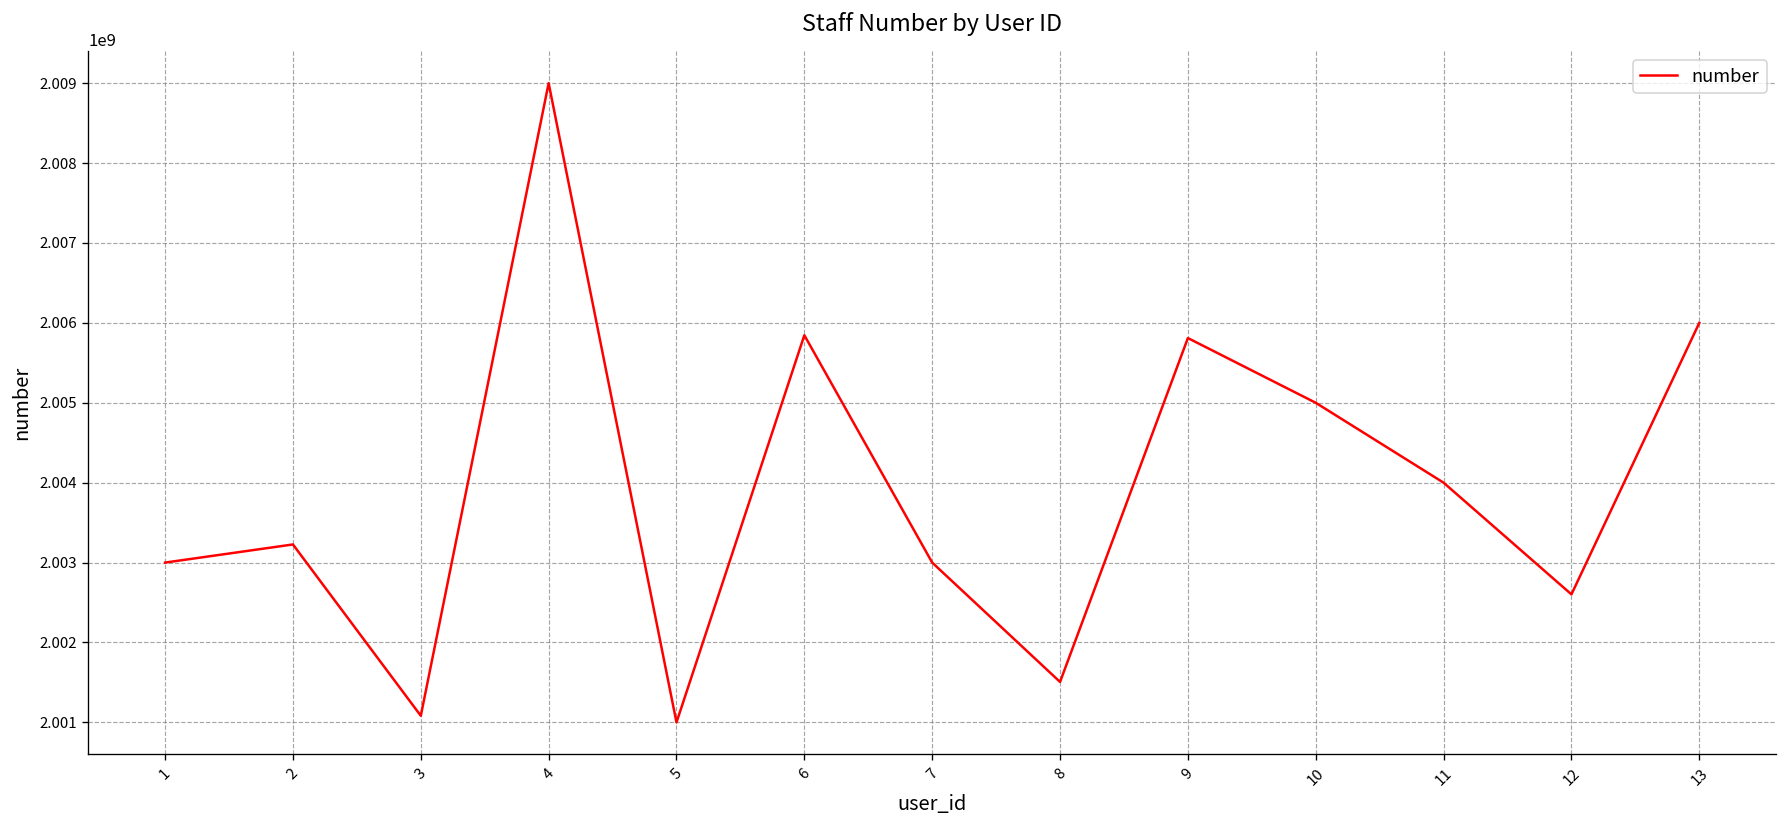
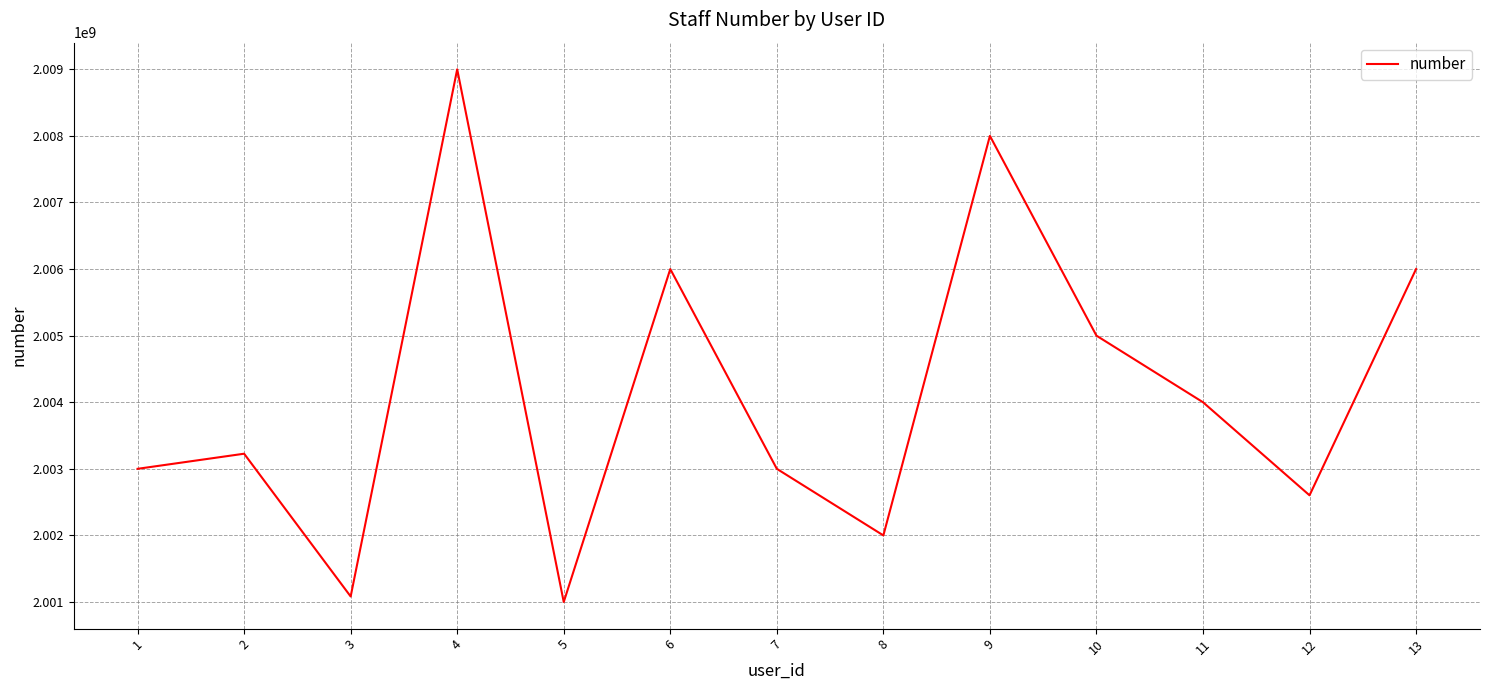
  {
    "1": 2003000000,
    "2": 2003200000,
    "3": 2001100000,
    "4": 2009000000,
    "5": 2001000000,
-   "6": 2005800000,
+   "6": 2006000000,
    "7": 2003000000,
-   "8": 2001500000,
-   "9": 2005800000,
+   "8": 2002000000,
+   "9": 2008000000,
    "10": 2005000000,
    "11": 2004000000,
    "12": 2002600000,
    "13": 2006000000
  }
